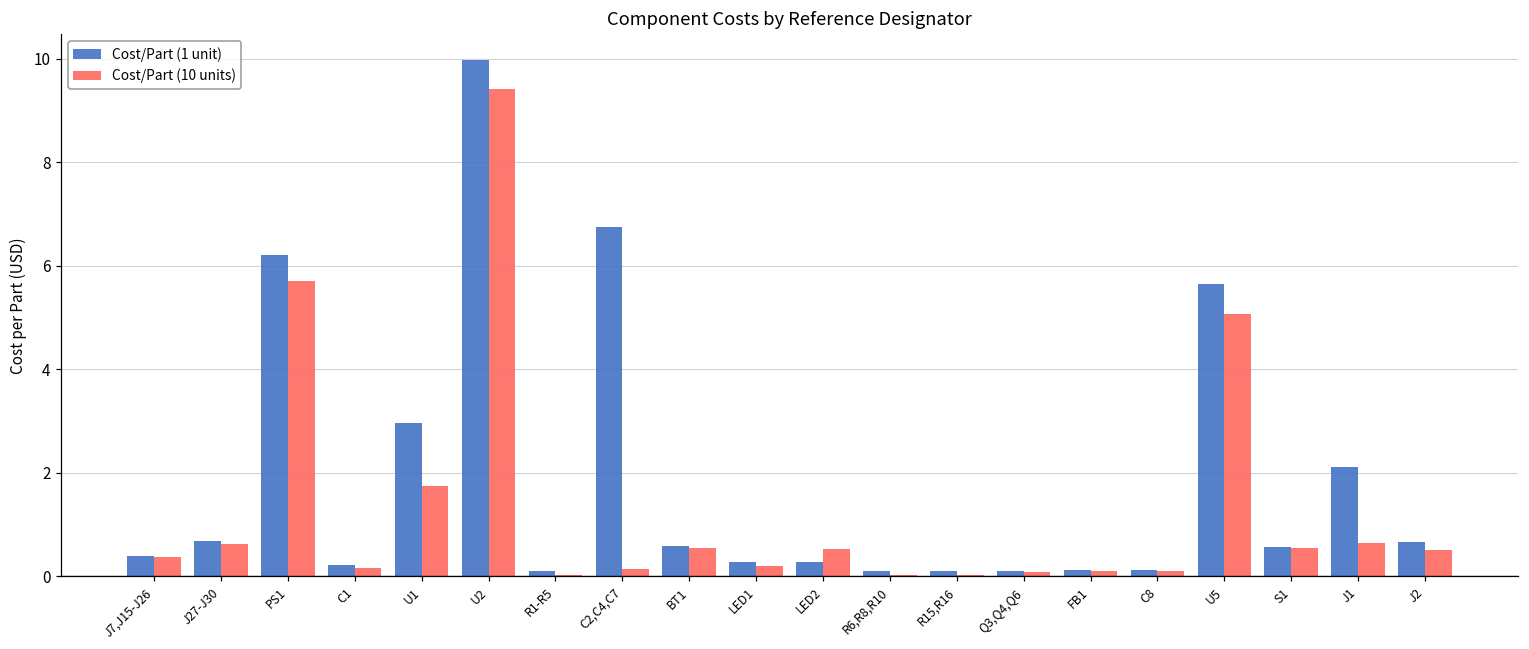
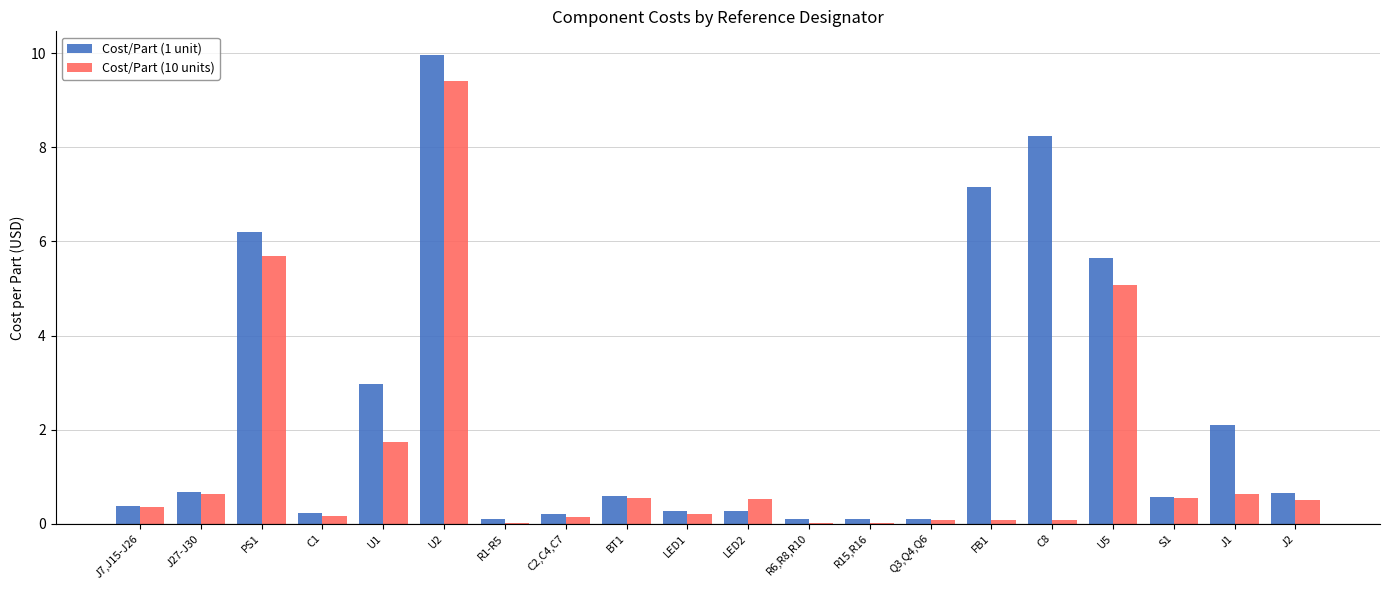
  {
    "Cost/Part (1 unit)": {
      "J7,J15-J26": 0.4,
      "J27-J30": 0.7,
      "PS1": 6.2,
      "C1": 0.2,
      "U1": 3.0,
      "U2": 10.0,
      "R1-R5": 0.1,
-     "C2,C4,C7": 6.7,
+     "C2,C4,C7": 0.2,
      "BT1": 0.6,
      "LED1": 0.3,
      "LED2": 0.3,
      "R6,R8,R10": 0.1,
      "R15,R16": 0.1,
      "Q3,Q4,Q6": 0.1,
-     "FB1": 0.1,
-     "C8": 0.1,
+     "FB1": 7.2,
+     "C8": 8.2,
      "U5": 5.7,
      "S1": 0.6,
      "J1": 2.1,
      "J2": 0.7
    },
    "Cost/Part (10 units)": {
      "J7,J15-J26": 0.4,
      "J27-J30": 0.6,
      "PS1": 5.7,
      "C1": 0.2,
      "U1": 1.7,
      "U2": 9.4,
      "C2,C4,C7": 0.1,
      "BT1": 0.5,
      "LED1": 0.2,
      "LED2": 0.5,
      "Q3,Q4,Q6": 0.1,
      "FB1": 0.1,
      "C8": 0.1,
      "U5": 5.1,
      "S1": 0.5,
      "J1": 0.6,
      "J2": 0.5
    }
  }
